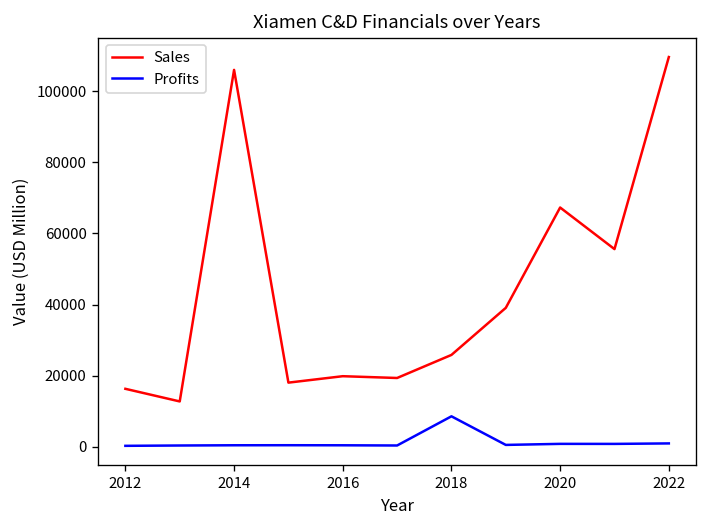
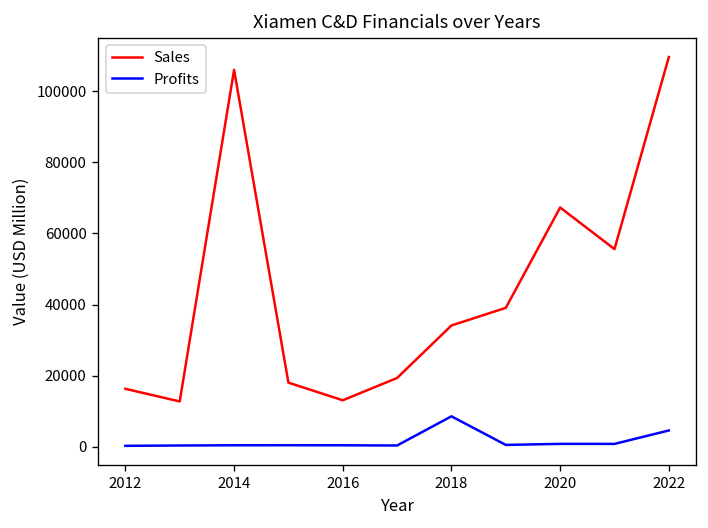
  {
    "Sales": {
      "2012": 16000,
      "2014": 106000,
-     "2016": 20000,
-     "2018": 26000,
+     "2016": 13000,
+     "2018": 34000,
      "2020": 67000,
      "2022": 110000
    },
    "Profits": {
      "2012": 0,
      "2014": 0,
      "2016": 0,
      "2018": 9000,
      "2020": 1000,
-     "2022": 1000
+     "2022": 5000
    }
  }
